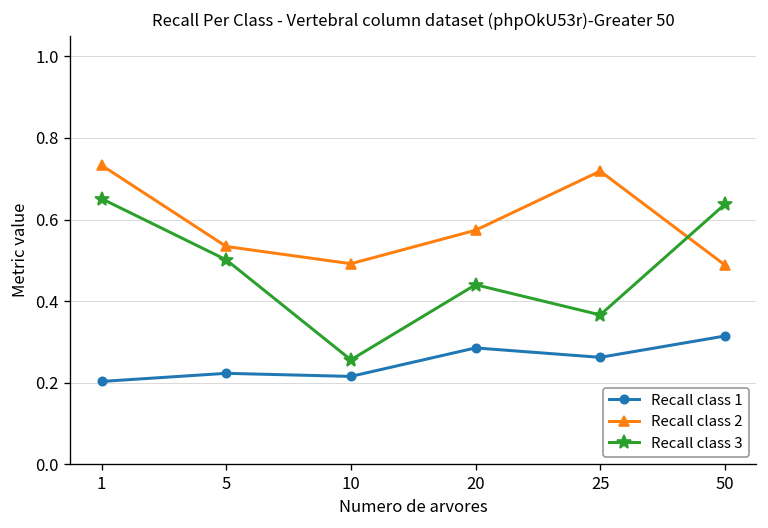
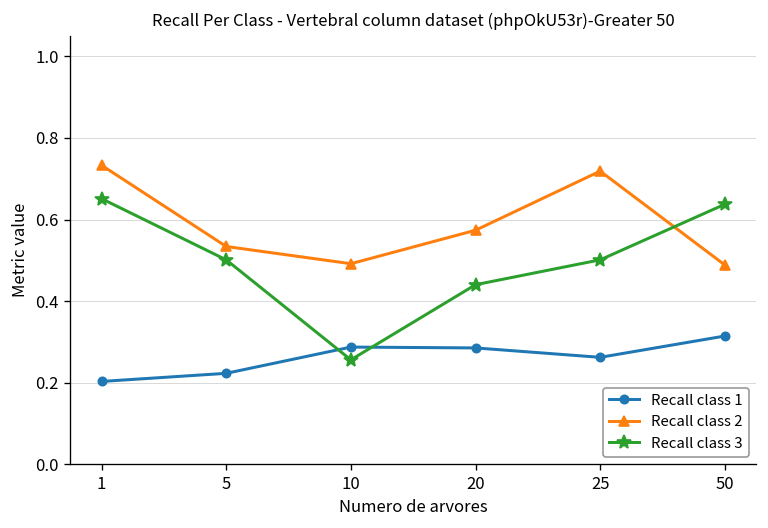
  {
    "Recall class 1": {
      "1": 0.20,
      "5": 0.22,
-     "10": 0.22,
+     "10": 0.29,
      "20": 0.28,
      "25": 0.26,
      "50": 0.31
    },
    "Recall class 2": {
      "1": 0.73,
      "5": 0.53,
      "10": 0.49,
      "20": 0.57,
      "25": 0.72,
      "50": 0.49
    },
    "Recall class 3": {
      "1": 0.65,
      "5": 0.50,
      "10": 0.26,
      "20": 0.44,
-     "25": 0.37,
+     "25": 0.50,
      "50": 0.64
    }
  }
